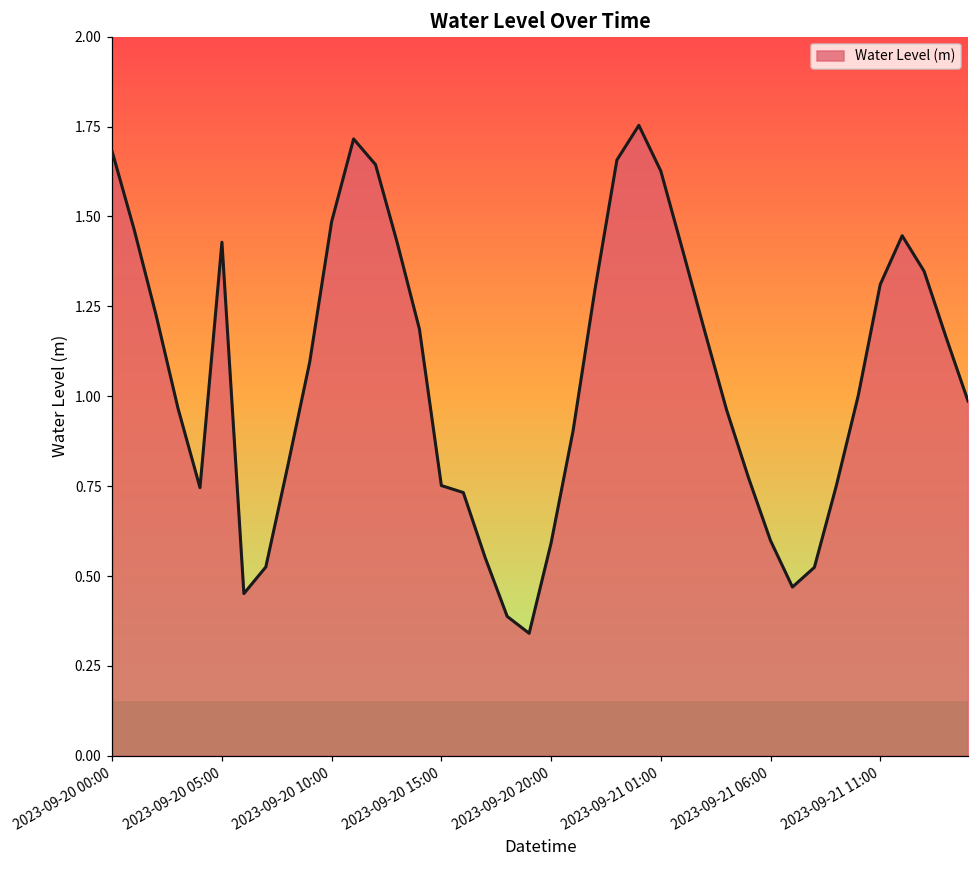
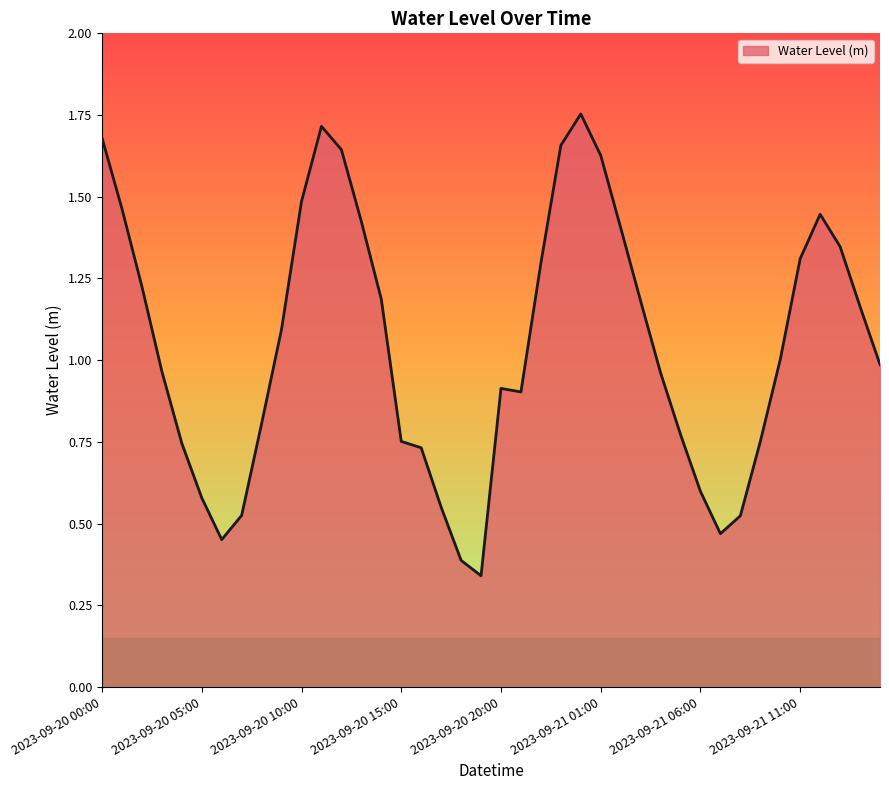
  {
    "2023-09-20 00:00": 1.68,
-   "2023-09-20 05:00": 1.43,
+   "2023-09-20 05:00": 0.58,
    "2023-09-20 10:00": 1.49,
    "2023-09-20 15:00": 0.75,
-   "2023-09-20 20:00": 0.59,
+   "2023-09-20 20:00": 0.91,
    "2023-09-21 01:00": 1.63,
    "2023-09-21 06:00": 0.60,
    "2023-09-21 11:00": 1.31
  }
